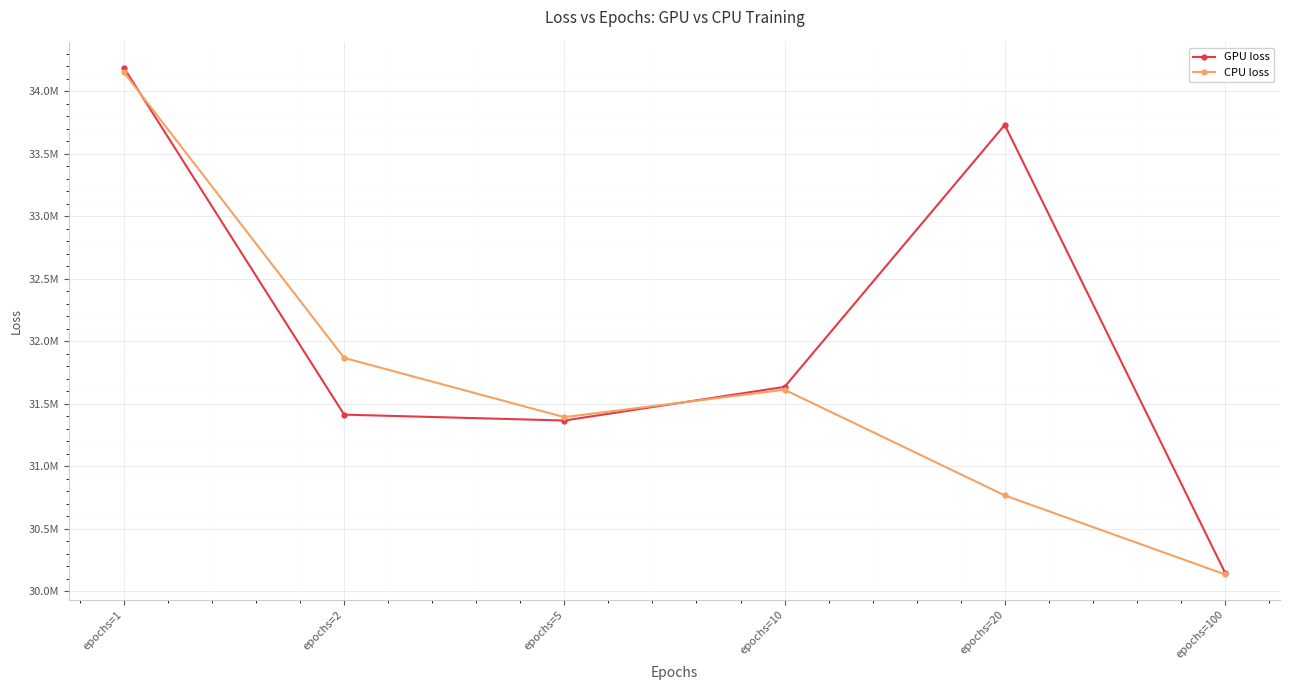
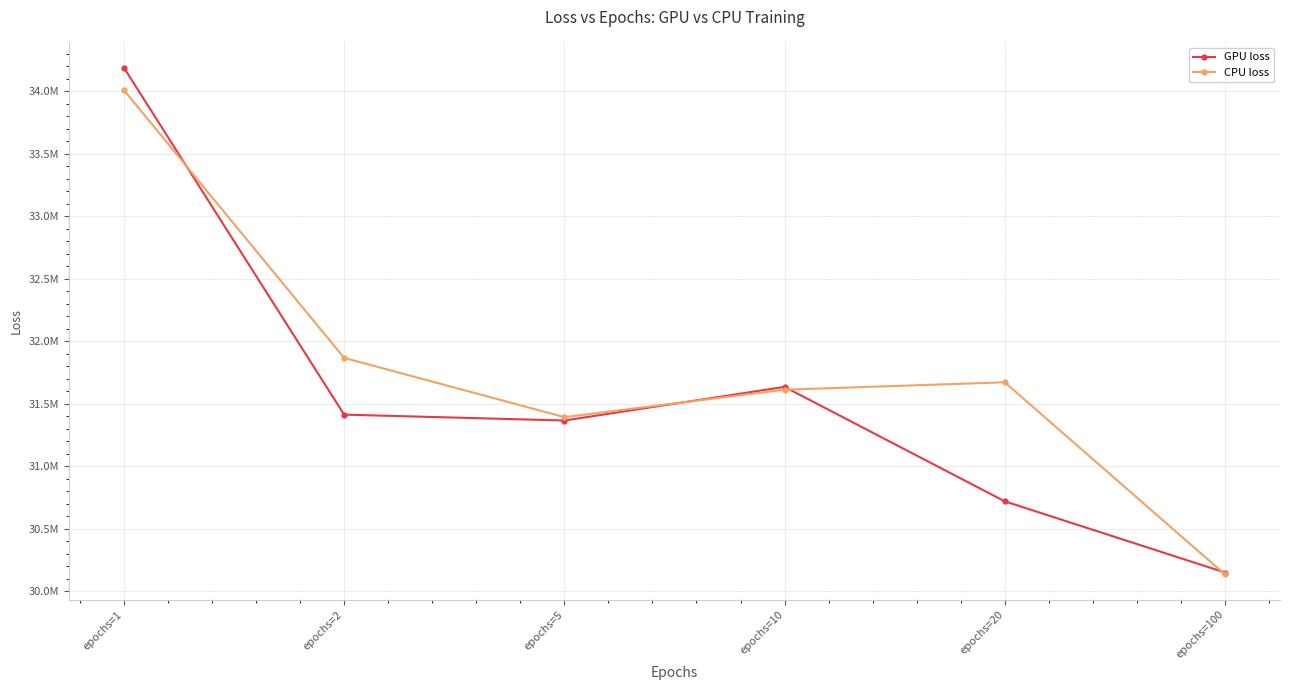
  {
    "GPU loss": {
      "epochs=1": 34190000,
      "epochs=2": 31410000,
      "epochs=5": 31370000,
      "epochs=10": 31630000,
-     "epochs=20": 33730000
+     "epochs=20": 30720000
    },
    "CPU loss": {
-     "epochs=1": 34150000,
+     "epochs=1": 34010000,
      "epochs=2": 31870000,
      "epochs=5": 31390000,
      "epochs=10": 31610000,
-     "epochs=20": 30770000
+     "epochs=20": 31670000
    }
  }
